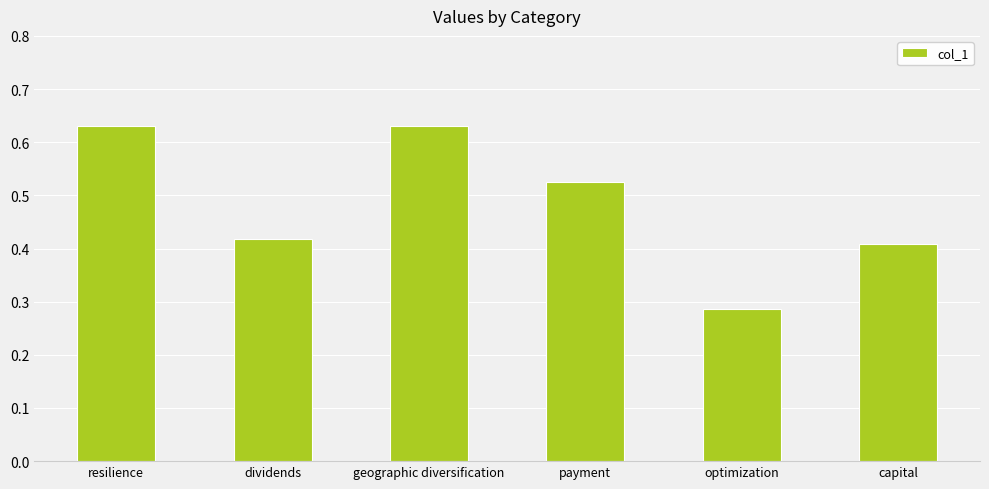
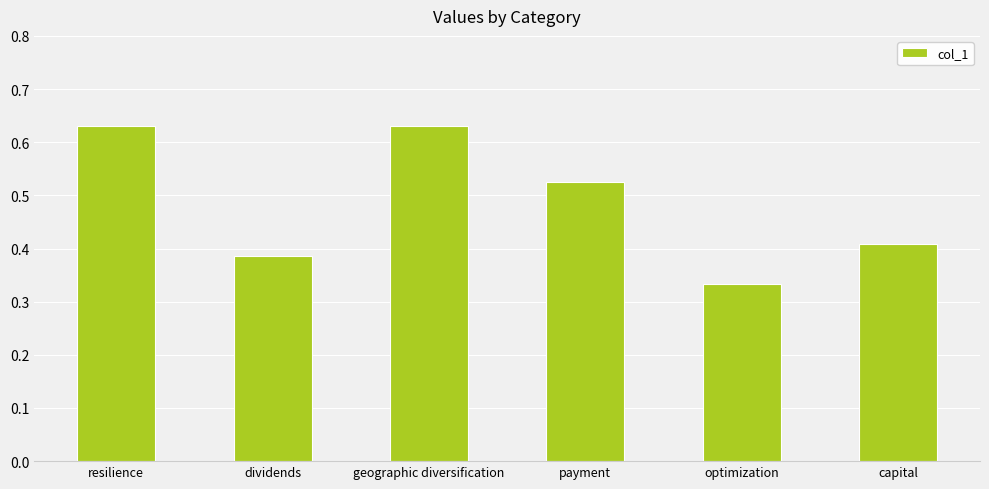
  {
    "resilience": 0.63,
-   "dividends": 0.42,
+   "dividends": 0.39,
    "geographic diversification": 0.63,
    "payment": 0.52,
-   "optimization": 0.29,
+   "optimization": 0.33,
    "capital": 0.41
  }
